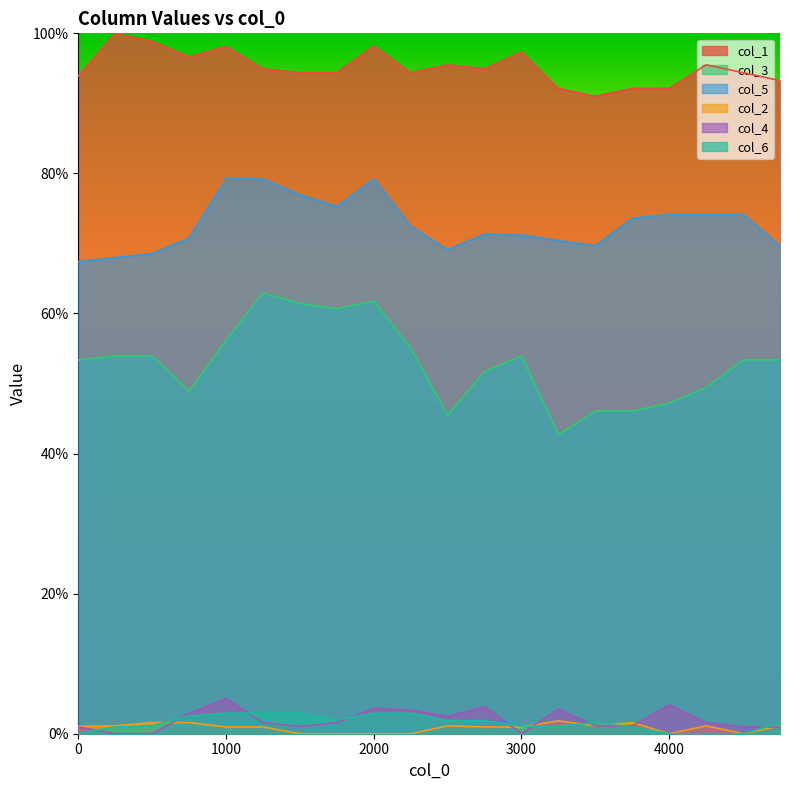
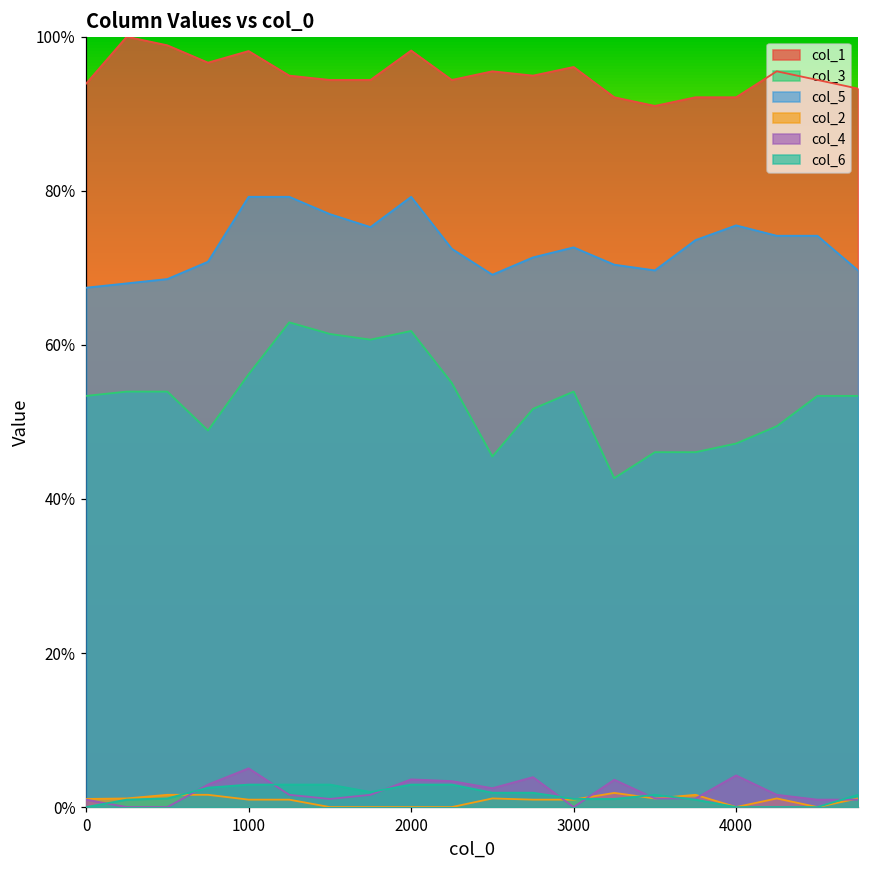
  {
    "col_1": {
      "0": "94%",
      "1000": "98%",
      "2000": "98%",
-     "3000": "97%",
+     "3000": "96%",
      "4000": "92%"
    },
    "col_5": {
      "0": "67%",
      "1000": "79%",
      "2000": "79%",
-     "3000": "71%",
-     "4000": "74%"
+     "3000": "73%",
+     "4000": "76%"
    },
    "col_2": {
      "1000": "1%",
      "2000": "0%"
    },
    "col_4": {
      "1000": "5%",
      "2000": "4%",
      "3000": "0%",
      "4000": "4%"
    }
  }
